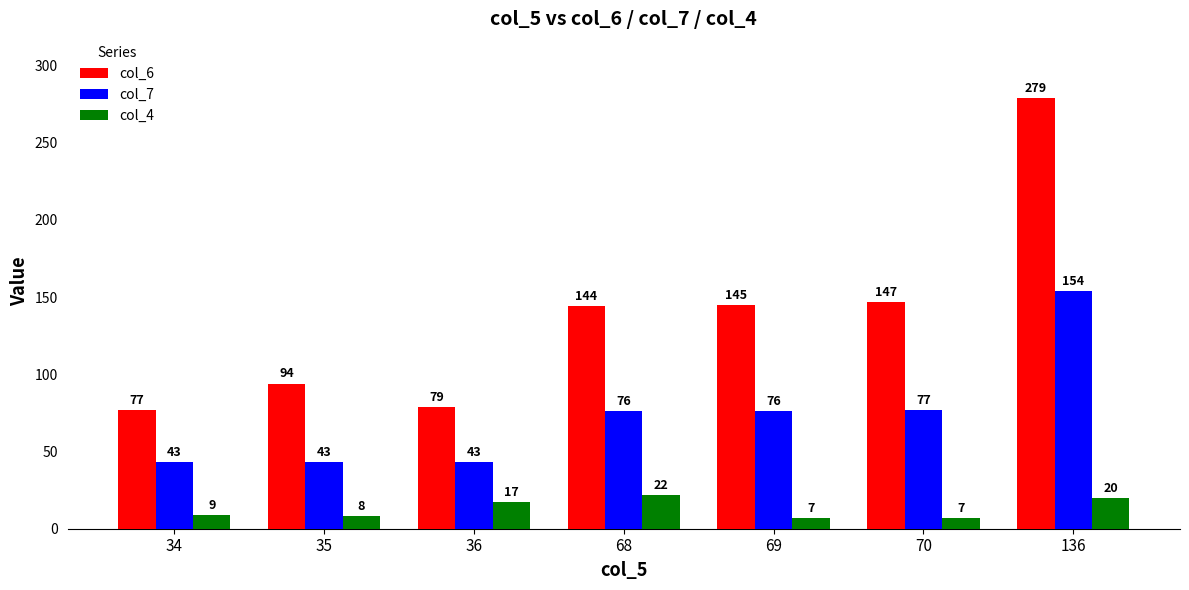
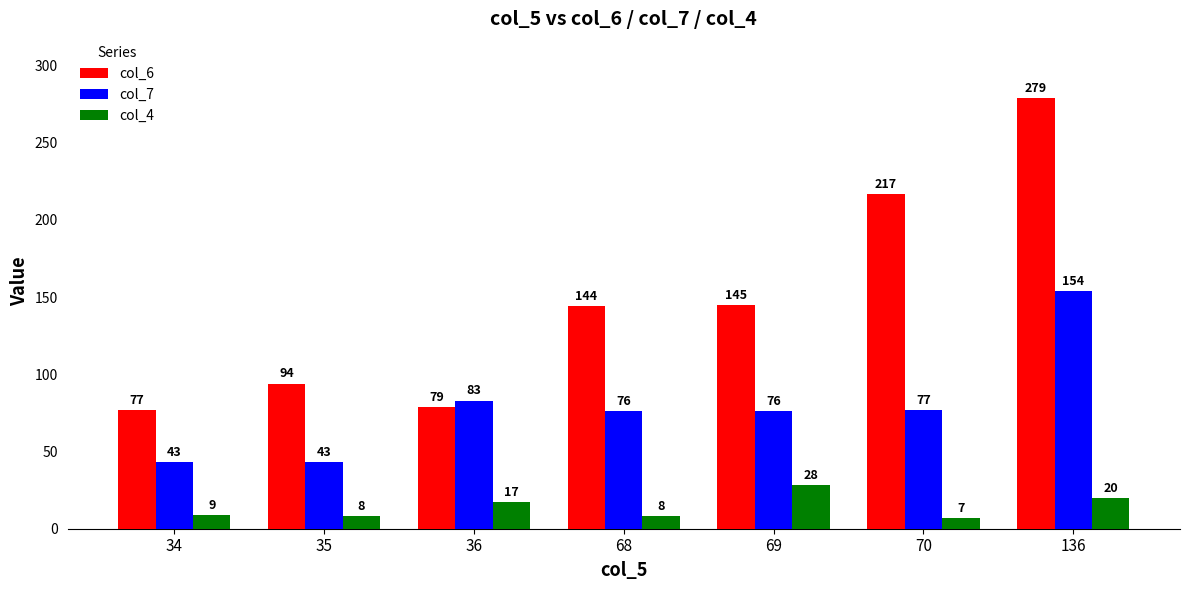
  {
    "col_6": {
      "34": 77,
      "35": 94,
      "36": 79,
      "68": 144,
      "69": 145,
-     "70": 147,
+     "70": 217,
      "136": 279
    },
    "col_7": {
      "34": 43,
      "35": 43,
-     "36": 43,
+     "36": 83,
      "68": 76,
      "69": 76,
      "70": 77,
      "136": 154
    },
    "col_4": {
      "34": 9,
      "35": 8,
      "36": 17,
-     "68": 22,
-     "69": 7,
+     "68": 8,
+     "69": 28,
      "70": 7,
      "136": 20
    }
  }
